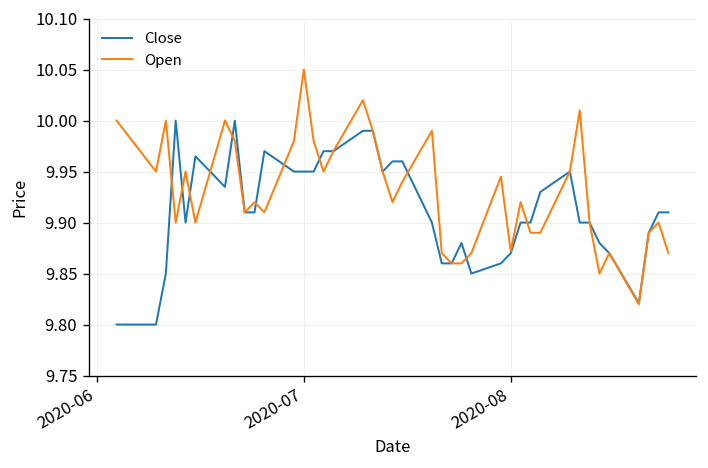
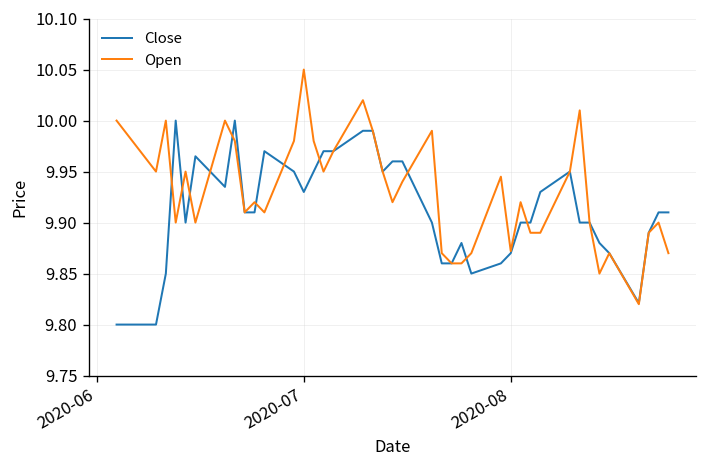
  {
    "Close": {
-     "2020-07": 9.95
+     "2020-07": 9.93
    },
    "Open": {
      "2020-07": 10.05
    }
  }
